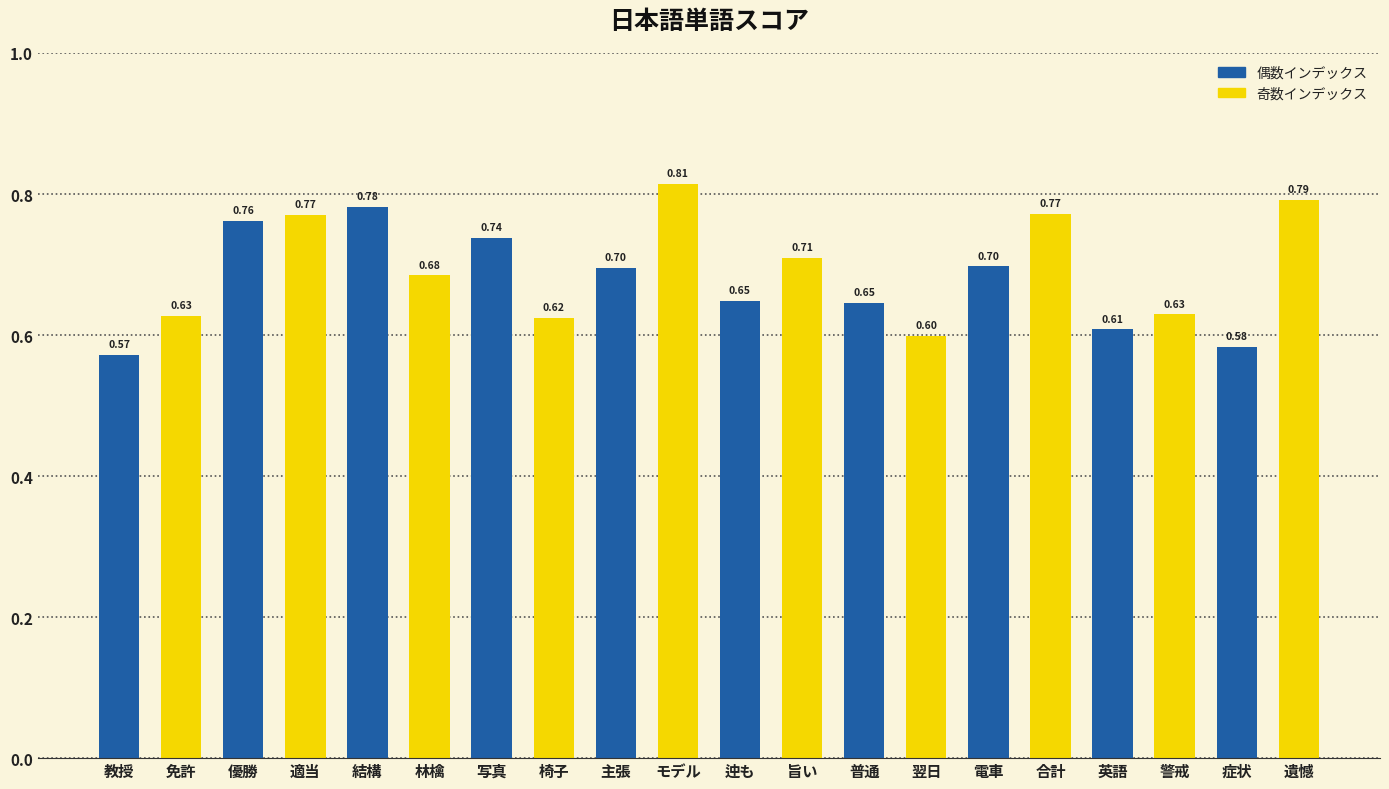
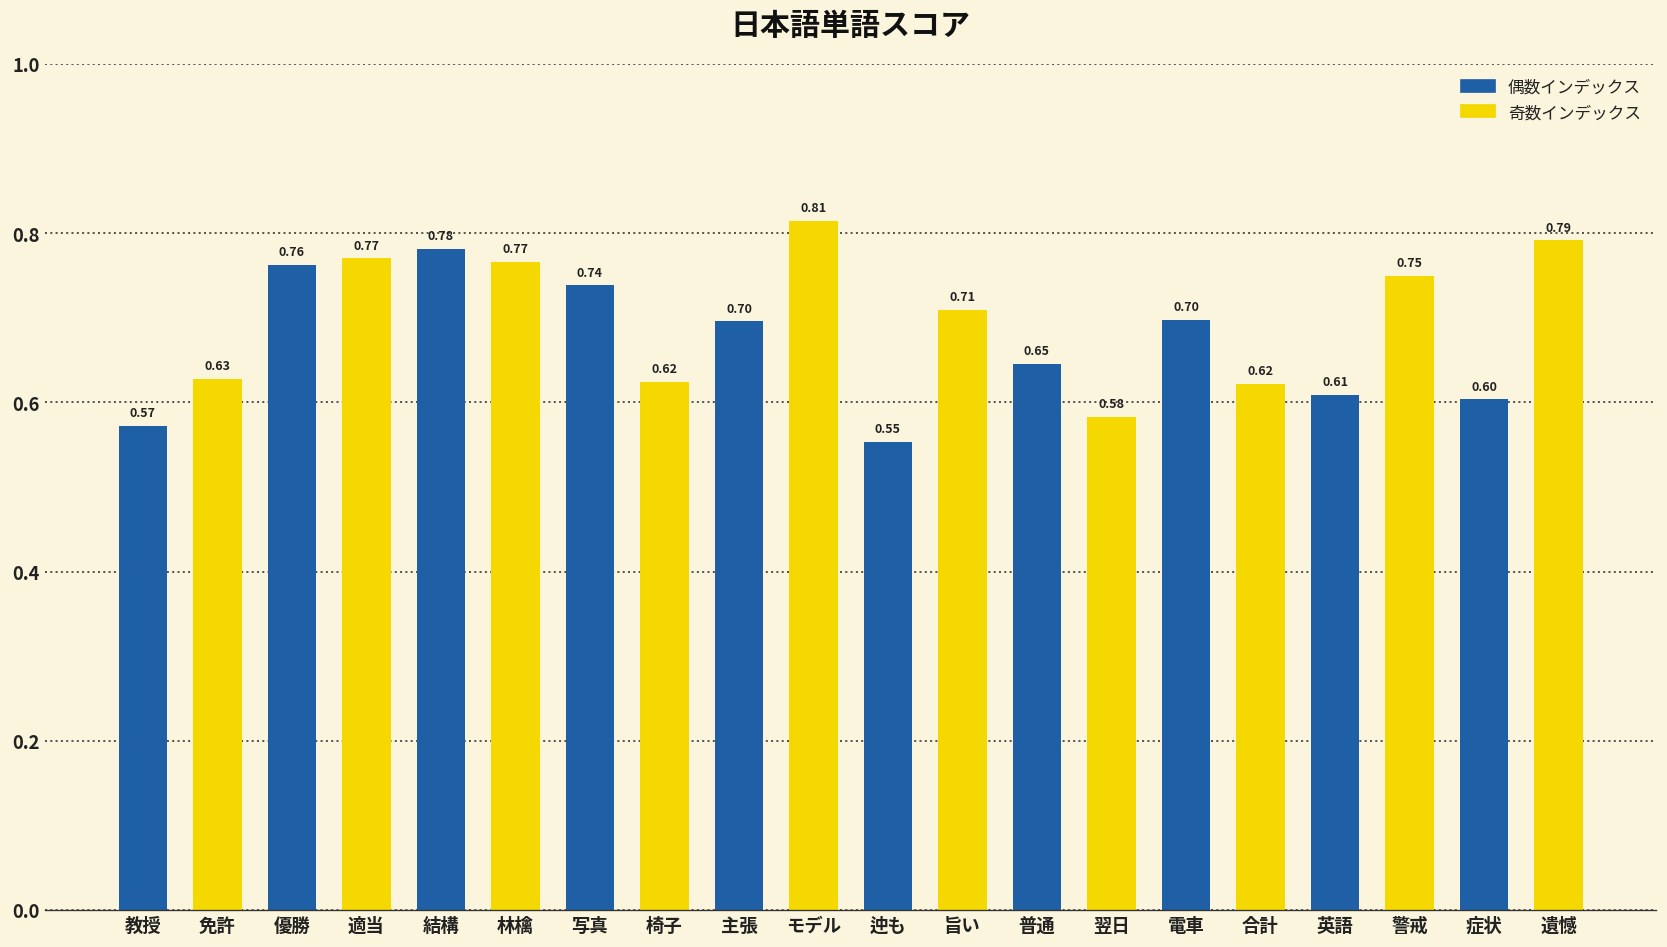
  {
    "教授": 0.57,
    "免許": 0.63,
    "優勝": 0.76,
    "適当": 0.77,
    "結構": 0.78,
-   "林檎": 0.68,
+   "林檎": 0.77,
    "写真": 0.74,
    "椅子": 0.62,
    "主張": 0.70,
    "モデル": 0.81,
-   "迚も": 0.65,
+   "迚も": 0.55,
    "旨い": 0.71,
    "普通": 0.65,
-   "翌日": 0.60,
+   "翌日": 0.58,
    "電車": 0.70,
-   "合計": 0.77,
+   "合計": 0.62,
    "英語": 0.61,
-   "警戒": 0.63,
-   "症状": 0.58,
+   "警戒": 0.75,
+   "症状": 0.60,
    "遺憾": 0.79
  }
